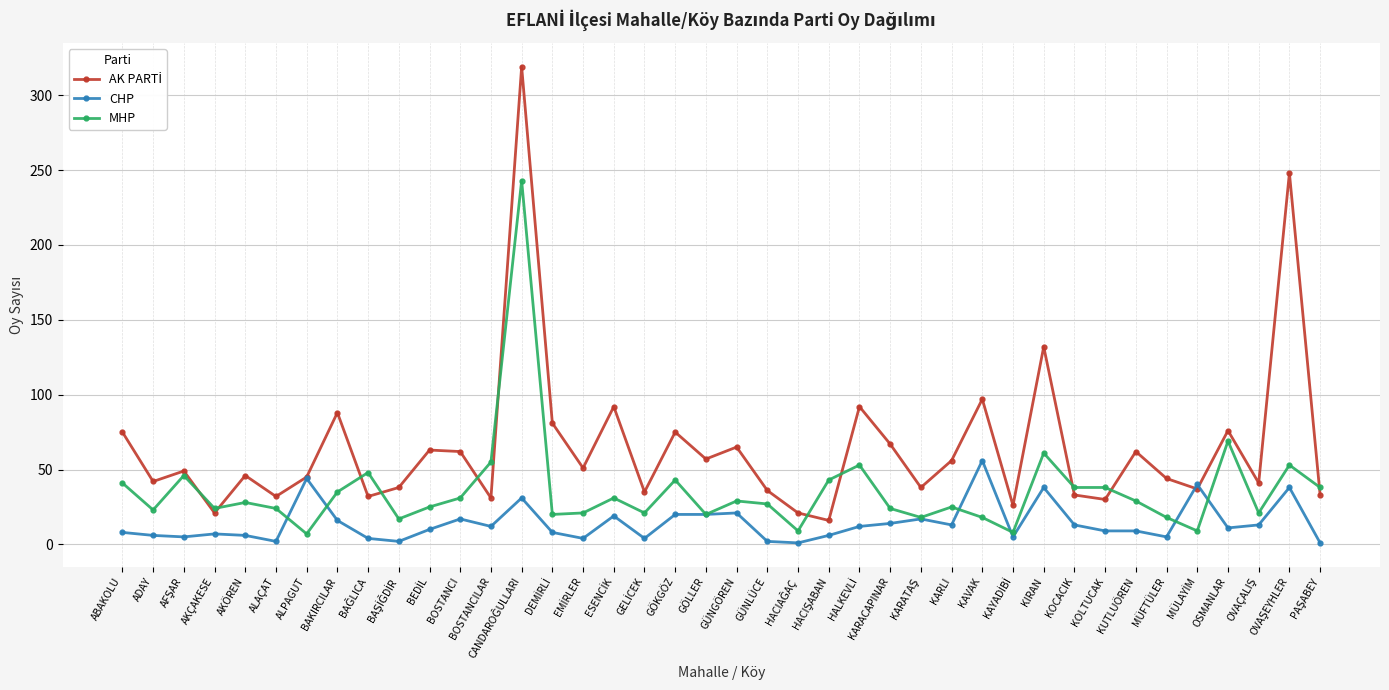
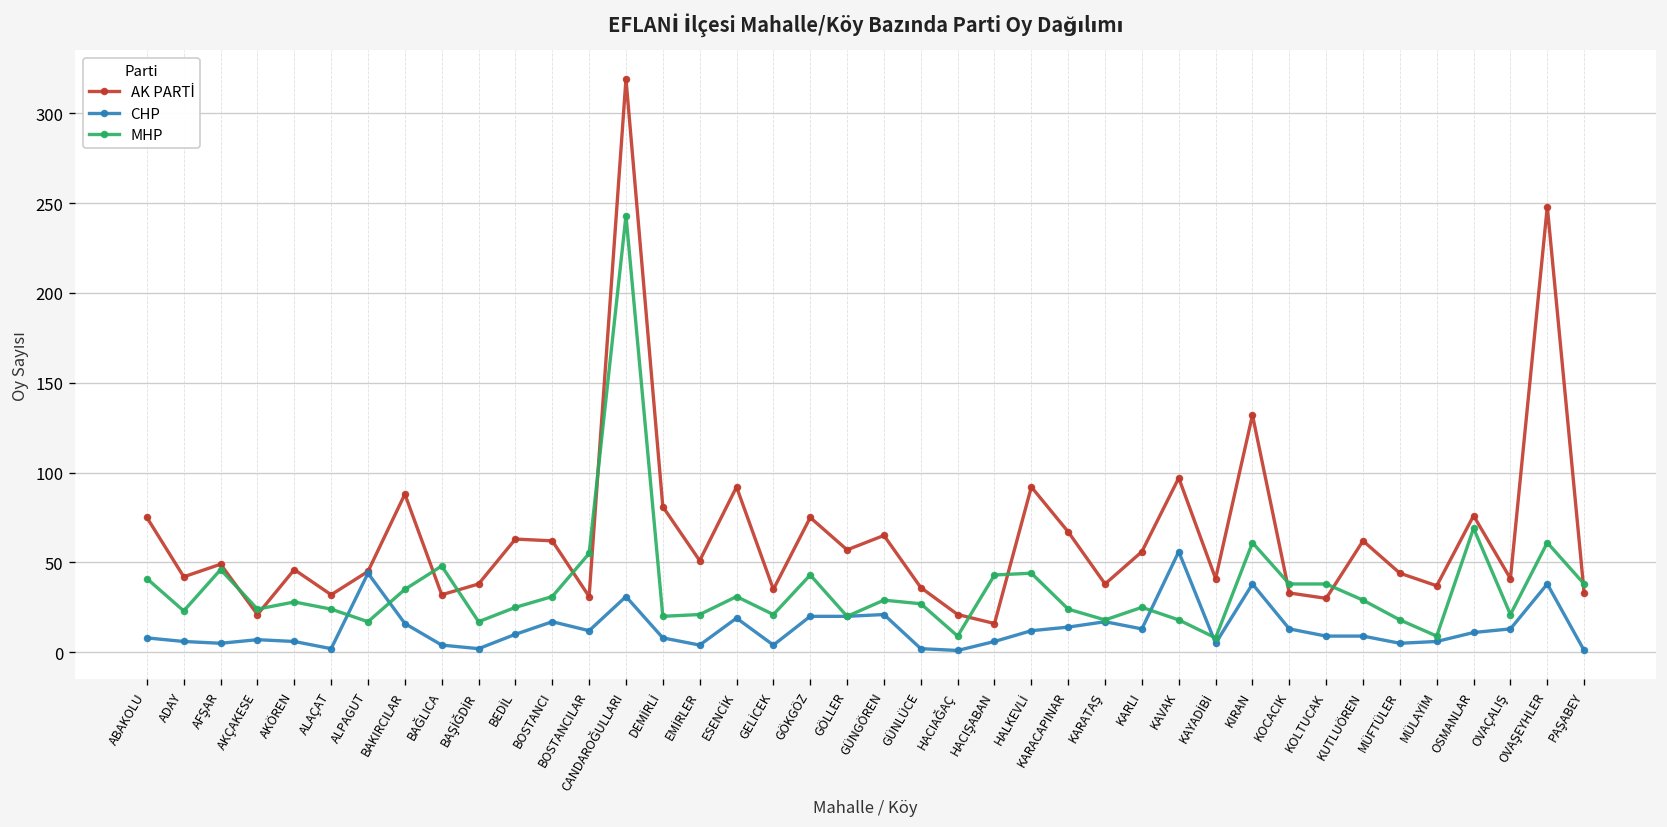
  {
    "AK PARTİ": {
      "ABAKOLU": 75,
      "ADAY": 42,
      "AFŞAR": 49,
      "AKÇAKESE": 21,
      "AKÖREN": 46,
      "ALAÇAT": 32,
      "BAKIRCILAR": 88,
      "BAĞLICA": 32,
      "BAŞİĞDİR": 38,
      "BEDİL": 63,
      "BOSTANCI": 62,
      "BOSTANCILAR": 31,
      "CANDAROĞULLARI": 319,
      "DEMİRLİ": 81,
      "EMİRLER": 51,
      "ESENCİK": 92,
      "GELİCEK": 35,
      "GÖKGÖZ": 75,
      "GÖLLER": 57,
      "GÜNGÖREN": 65,
      "GÜNLÜCE": 36,
      "HACIAĞAÇ": 21,
      "HACIŞABAN": 16,
      "HALKEVLİ": 92,
      "KARACAPINAR": 67,
      "KARATAŞ": 38,
      "KARLI": 56,
      "KAVAK": 97,
-     "KAYADİBİ": 26,
+     "KAYADİBİ": 41,
      "KIRAN": 132,
      "KOCACIK": 33,
      "KOLTUCAK": 30,
      "KUTLUÖREN": 62,
      "MÜFTÜLER": 44,
      "MÜLAYİM": 37,
      "OSMANLAR": 76,
      "OVAÇALIŞ": 41,
      "OVAŞEYHLER": 248,
      "PAŞABEY": 33
    },
    "CHP": {
      "ABAKOLU": 8,
      "ADAY": 6,
      "AFŞAR": 5,
      "AKÇAKESE": 7,
      "AKÖREN": 6,
      "ALAÇAT": 2,
      "BAKIRCILAR": 16,
      "BAĞLICA": 4,
      "BAŞİĞDİR": 2,
      "BEDİL": 10,
      "BOSTANCI": 17,
      "BOSTANCILAR": 12,
      "CANDAROĞULLARI": 31,
      "DEMİRLİ": 8,
      "EMİRLER": 4,
      "ESENCİK": 19,
      "GELİCEK": 4,
      "GÖKGÖZ": 20,
      "GÜNGÖREN": 21,
      "GÜNLÜCE": 2,
      "HACIAĞAÇ": 1,
      "HACIŞABAN": 6,
      "HALKEVLİ": 12,
      "KARACAPINAR": 14,
      "KARLI": 13,
      "KAVAK": 56,
      "KAYADİBİ": 5,
      "KIRAN": 38,
      "KOCACIK": 13,
      "KOLTUCAK": 9,
      "KUTLUÖREN": 9,
      "MÜFTÜLER": 5,
-     "MÜLAYİM": 40,
+     "MÜLAYİM": 6,
      "OSMANLAR": 11,
      "OVAÇALIŞ": 13,
      "OVAŞEYHLER": 38,
      "PAŞABEY": 1
    },
    "MHP": {
      "ABAKOLU": 41,
      "ADAY": 23,
      "AFŞAR": 46,
      "AKÇAKESE": 24,
      "AKÖREN": 28,
      "ALAÇAT": 24,
-     "ALPAGUT": 7,
+     "ALPAGUT": 17,
      "BAKIRCILAR": 35,
      "BAĞLICA": 48,
      "BAŞİĞDİR": 17,
      "BEDİL": 25,
      "BOSTANCI": 31,
      "BOSTANCILAR": 55,
      "CANDAROĞULLARI": 243,
      "DEMİRLİ": 20,
      "EMİRLER": 21,
      "ESENCİK": 31,
      "GELİCEK": 21,
      "GÖKGÖZ": 43,
      "GÜNGÖREN": 29,
      "GÜNLÜCE": 27,
      "HACIAĞAÇ": 9,
      "HACIŞABAN": 43,
-     "HALKEVLİ": 53,
+     "HALKEVLİ": 44,
      "KARACAPINAR": 24,
      "KARLI": 25,
      "KAVAK": 18,
      "KAYADİBİ": 8,
      "KIRAN": 61,
      "KOCACIK": 38,
      "KOLTUCAK": 38,
      "KUTLUÖREN": 29,
      "MÜFTÜLER": 18,
      "MÜLAYİM": 9,
      "OSMANLAR": 69,
      "OVAÇALIŞ": 21,
-     "OVAŞEYHLER": 53,
+     "OVAŞEYHLER": 61,
      "PAŞABEY": 38
    }
  }
